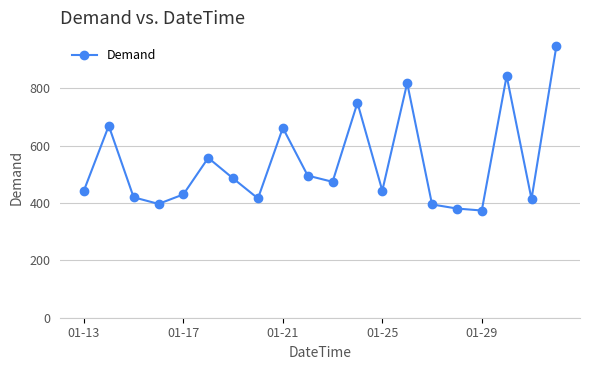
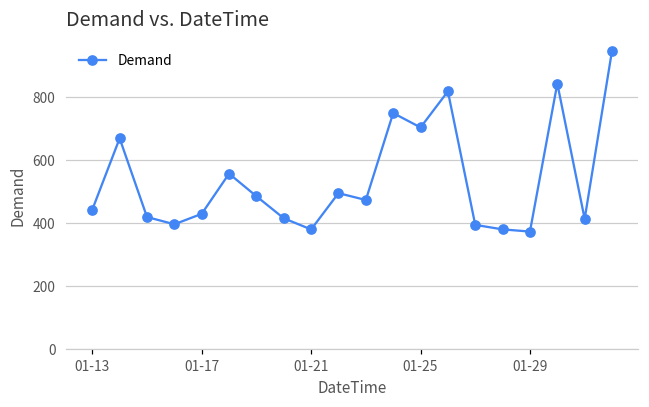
  {
    "01-13": 440,
    "01-17": 430,
-   "01-21": 660,
-   "01-25": 440,
+   "01-21": 380,
+   "01-25": 700,
    "01-29": 370
  }
